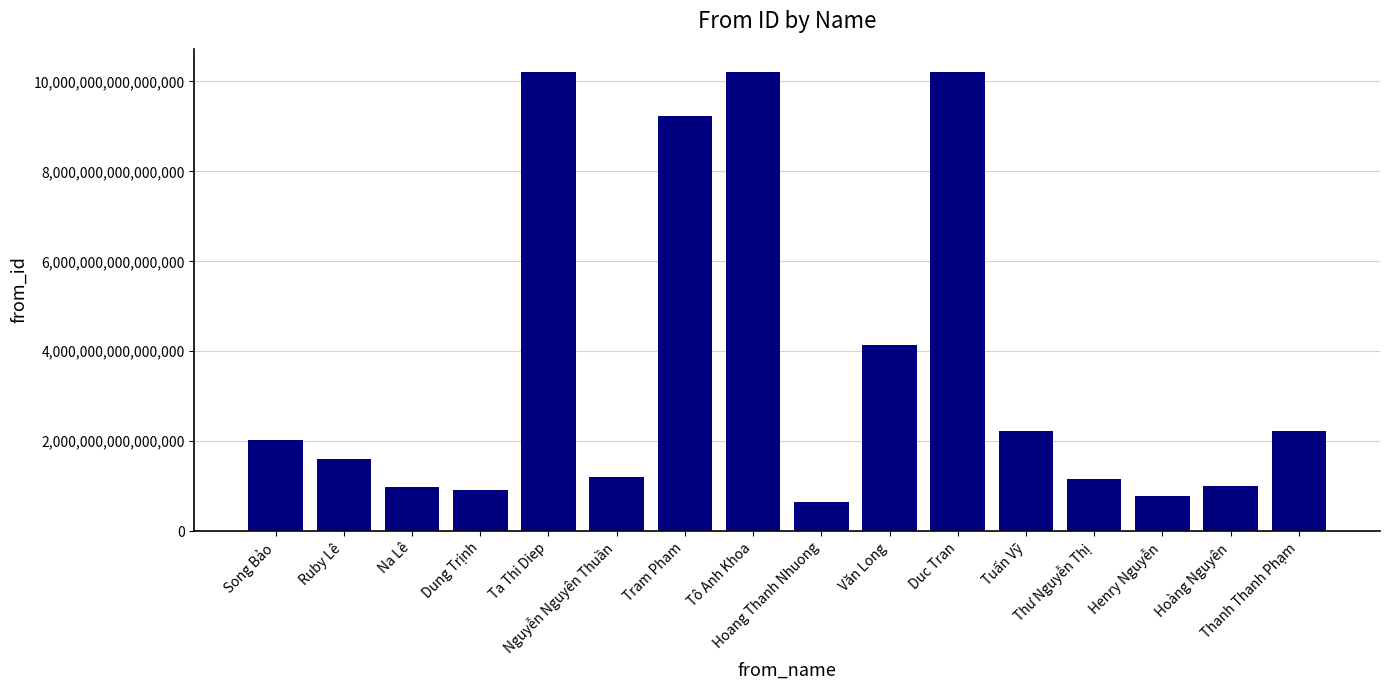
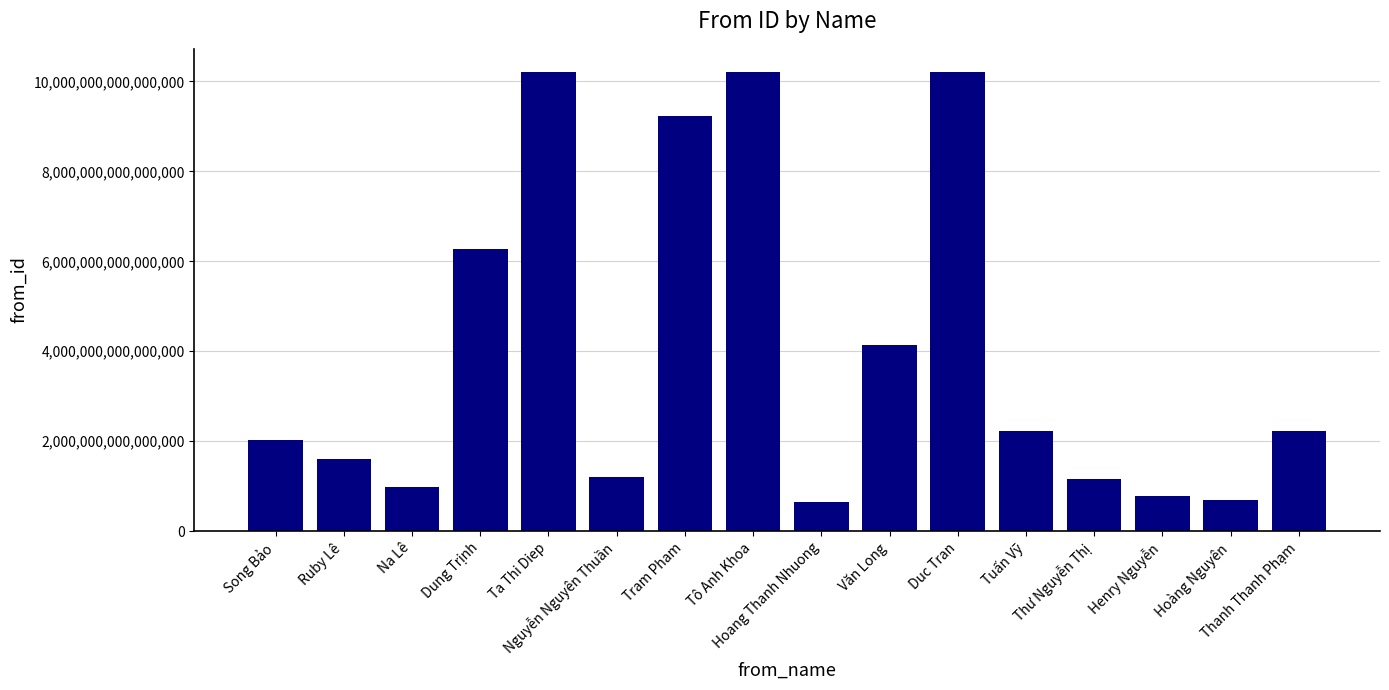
  {
    "Song Bảo": "2,000,000,000,000,000",
    "Ruby Lê": "1,600,000,000,000,000",
    "Na Lê": "1,000,000,000,000,000",
-   "Dung Trịnh": "900,000,000,000,000",
+   "Dung Trịnh": "6,300,000,000,000,000",
    "Ta Thi Diep": "10,200,000,000,000,000",
    "Nguyễn Nguyên Thuần": "1,200,000,000,000,000",
    "Tram Pham": "9,200,000,000,000,000",
    "Tô Anh Khoa": "10,200,000,000,000,000",
    "Hoang Thanh Nhuong": "600,000,000,000,000",
    "Văn Long": "4,100,000,000,000,000",
    "Duc Tran": "10,200,000,000,000,000",
    "Tuấn Vỹ": "2,200,000,000,000,000",
    "Thư Nguyễn Thị": "1,200,000,000,000,000",
    "Henry Nguyễn": "800,000,000,000,000",
-   "Hoàng Nguyên": "1,000,000,000,000,000",
+   "Hoàng Nguyên": "700,000,000,000,000",
    "Thanh Thanh Phạm": "2,200,000,000,000,000"
  }
